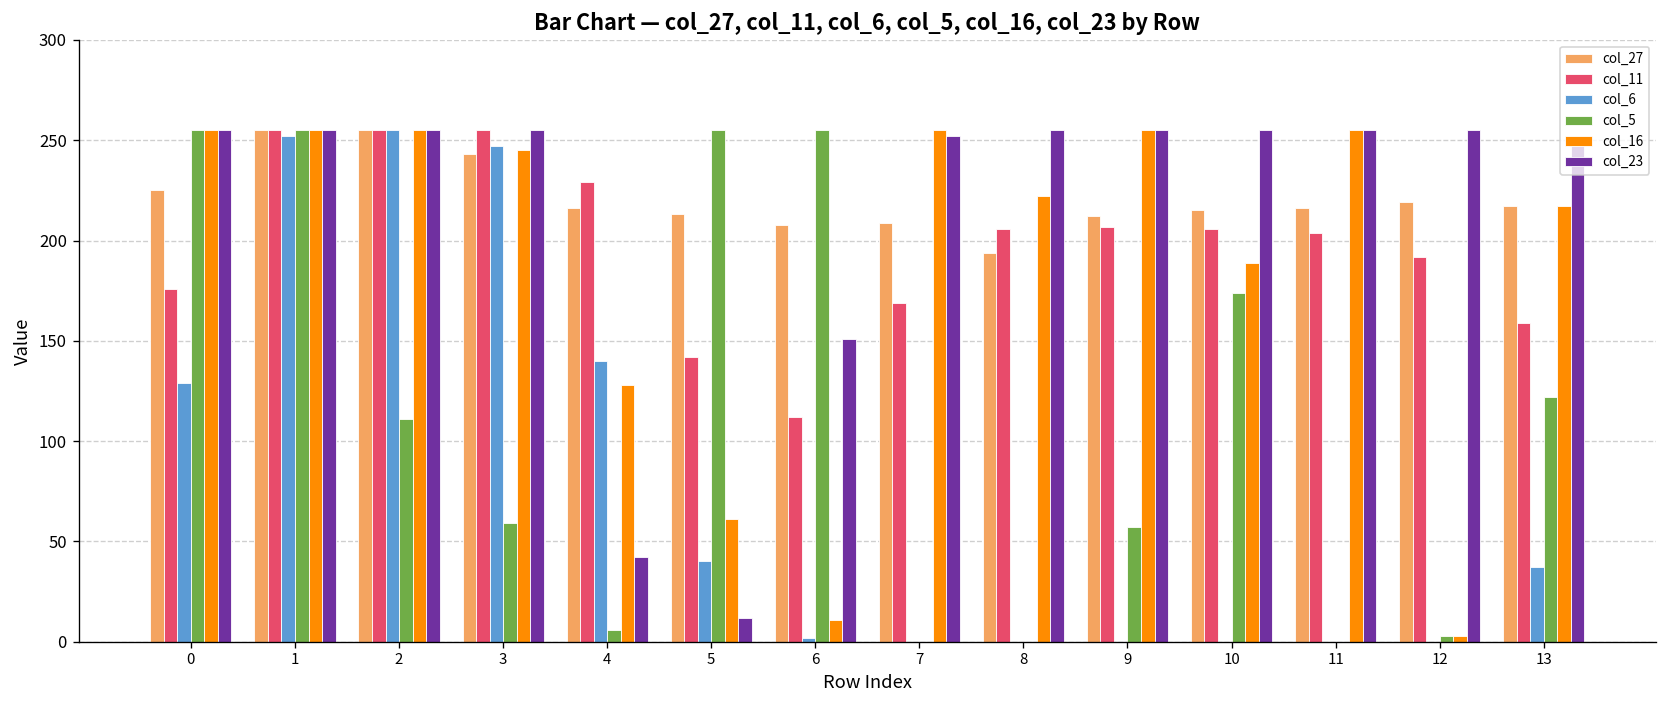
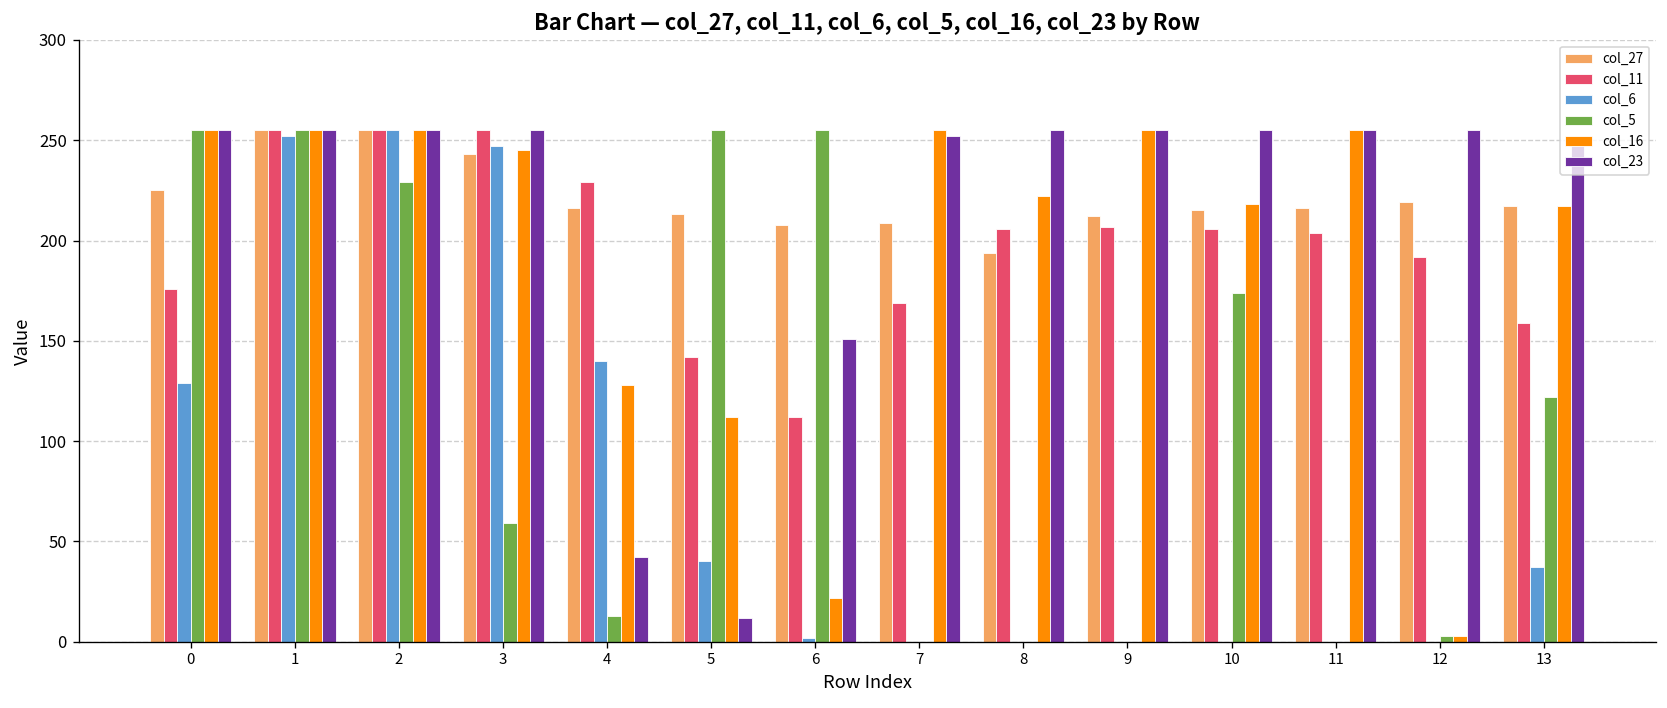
  {
    "col_27": {
      "0": 225,
      "1": 255,
      "2": 255,
      "3": 243,
      "4": 216,
      "5": 213,
      "6": 208,
      "7": 209,
      "8": 194,
      "9": 212,
      "10": 215,
      "11": 216,
      "12": 219,
      "13": 217
    },
    "col_11": {
      "0": 176,
      "1": 255,
      "2": 255,
      "3": 255,
      "4": 229,
      "5": 142,
      "6": 112,
      "7": 169,
      "8": 206,
      "9": 207,
      "10": 206,
      "11": 204,
      "12": 192,
      "13": 159
    },
    "col_6": {
      "0": 129,
      "1": 252,
      "2": 255,
      "3": 247,
      "4": 140,
      "5": 40,
      "6": 2,
      "7": 0,
      "8": 0,
      "9": 0,
      "10": 0,
      "11": 0,
      "12": 0,
      "13": 37
    },
    "col_5": {
      "0": 255,
      "1": 255,
-     "2": 111,
+     "2": 229,
      "3": 59,
-     "4": 6,
+     "4": 13,
      "5": 255,
      "6": 255,
      "7": 0,
      "8": 0,
-     "9": 57,
+     "9": 0,
      "10": 174,
      "11": 0,
      "12": 3,
      "13": 122
    },
    "col_16": {
      "0": 255,
      "1": 255,
      "2": 255,
      "3": 245,
      "4": 128,
-     "5": 61,
-     "6": 11,
+     "5": 112,
+     "6": 22,
      "7": 255,
      "8": 222,
      "9": 255,
-     "10": 189,
+     "10": 218,
      "11": 255,
      "12": 3,
      "13": 217
    },
    "col_23": {
      "0": 255,
      "1": 255,
      "2": 255,
      "3": 255,
      "4": 42,
      "5": 12,
      "6": 151,
      "7": 252,
      "8": 255,
      "9": 255,
      "10": 255,
      "11": 255,
      "12": 255
    }
  }
